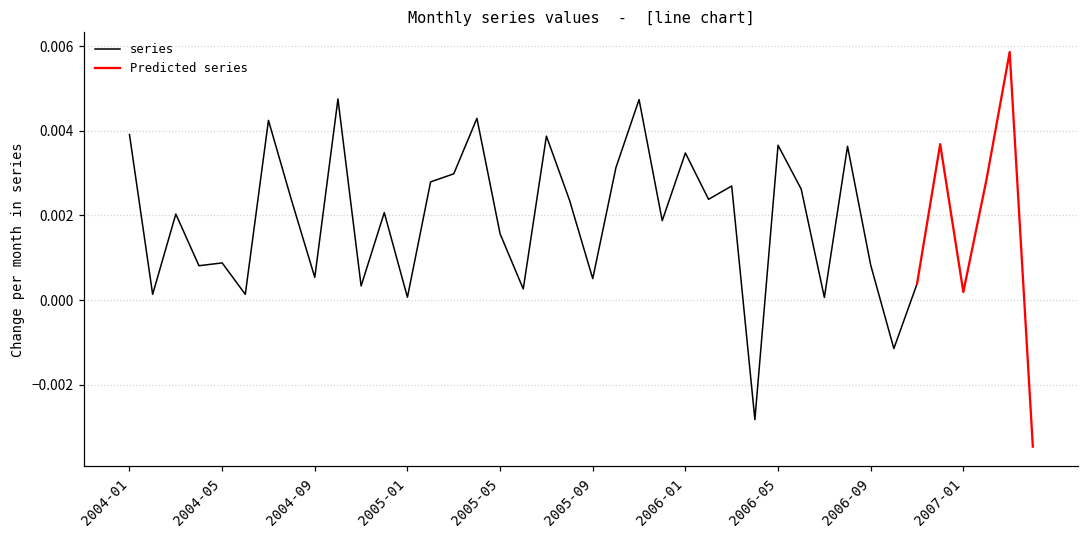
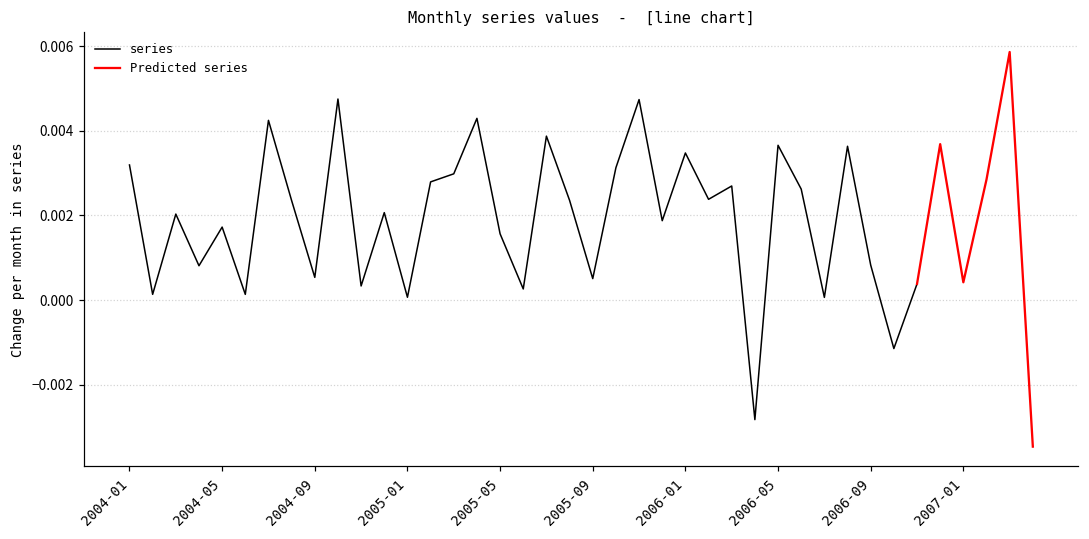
  {
    "series": {
-     "2004-01": 0.0039,
-     "2004-05": 0.0009,
+     "2004-01": 0.0032,
+     "2004-05": 0.0017,
      "2004-09": 0.0005,
      "2005-01": 0.0001,
      "2005-05": 0.0016,
      "2005-09": 0.0005,
      "2006-01": 0.0035,
      "2006-05": 0.0037,
      "2006-09": 0.0008
    },
    "Predicted series": {
-     "2007-01": 0.0002
+     "2007-01": 0.0004
    }
  }
